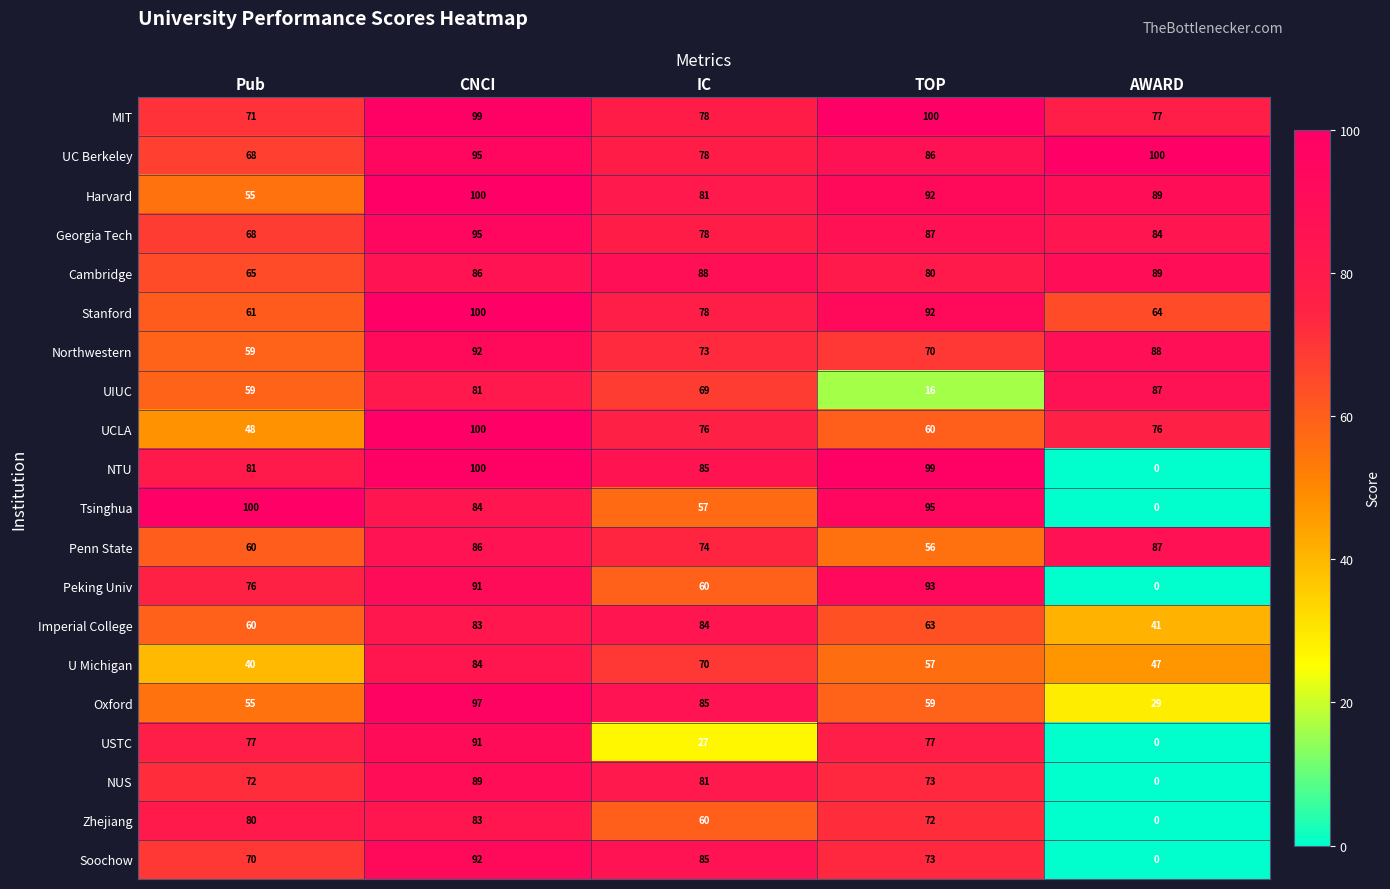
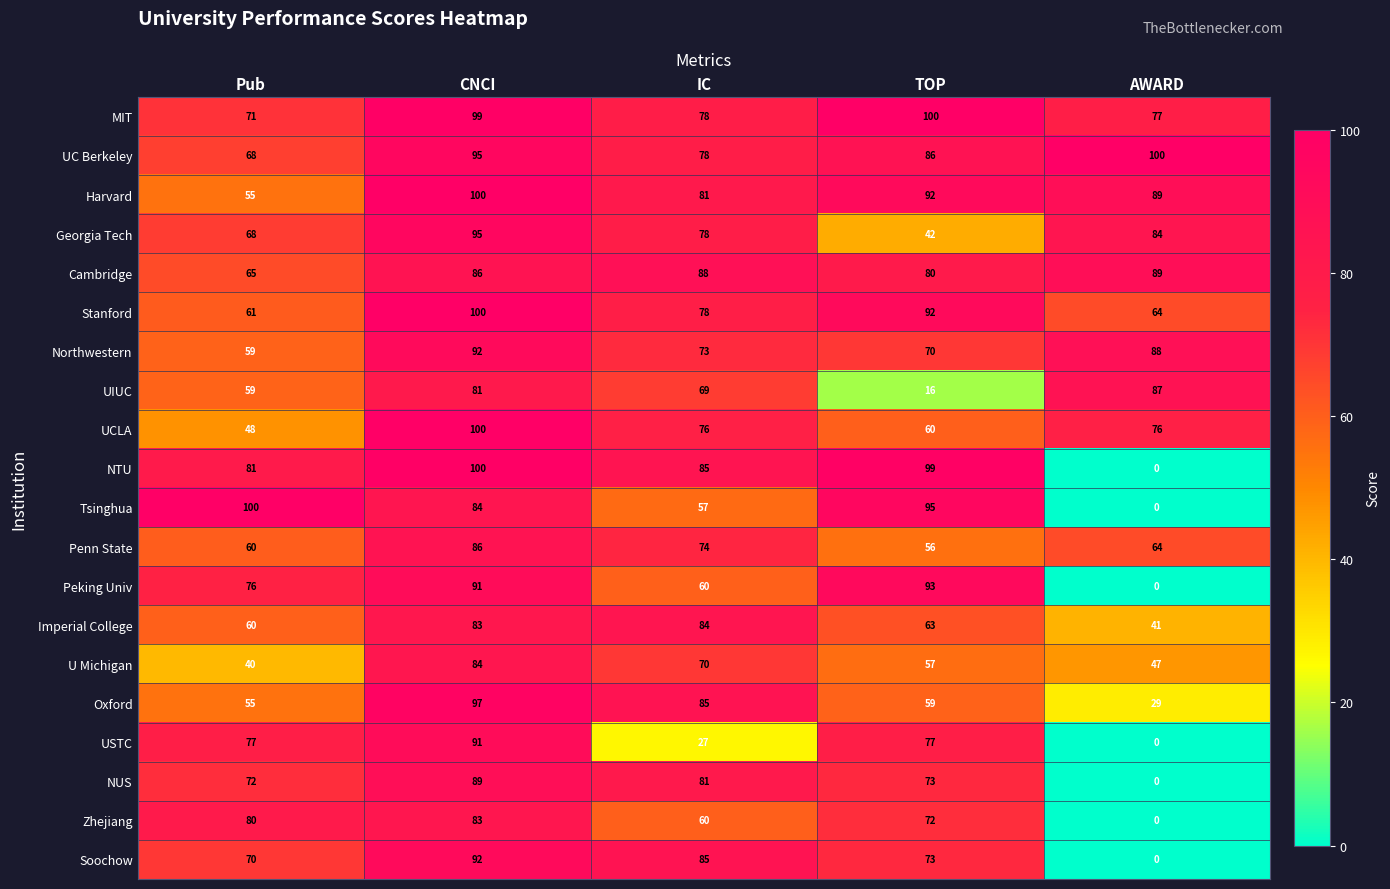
  {
    "MIT": {
      "Pub": 71,
      "CNCI": 99,
      "IC": 78,
      "TOP": 100,
      "AWARD": 77
    },
    "UC Berkeley": {
      "Pub": 68,
      "CNCI": 95,
      "IC": 78,
      "TOP": 86,
      "AWARD": 100
    },
    "Harvard": {
      "Pub": 55,
      "CNCI": 100,
      "IC": 81,
      "TOP": 92,
      "AWARD": 89
    },
    "Georgia Tech": {
      "Pub": 68,
      "CNCI": 95,
      "IC": 78,
-     "TOP": 87,
+     "TOP": 42,
      "AWARD": 84
    },
    "Cambridge": {
      "Pub": 65,
      "CNCI": 86,
      "IC": 88,
      "TOP": 80,
      "AWARD": 89
    },
    "Stanford": {
      "Pub": 61,
      "CNCI": 100,
      "IC": 78,
      "TOP": 92,
      "AWARD": 64
    },
    "Northwestern": {
      "Pub": 59,
      "CNCI": 92,
      "IC": 73,
      "TOP": 70,
      "AWARD": 88
    },
    "UIUC": {
      "Pub": 59,
      "CNCI": 81,
      "IC": 69,
      "TOP": 16,
      "AWARD": 87
    },
    "UCLA": {
      "Pub": 48,
      "CNCI": 100,
      "IC": 76,
      "TOP": 60,
      "AWARD": 76
    },
    "NTU": {
      "Pub": 81,
      "CNCI": 100,
      "IC": 85,
      "TOP": 99,
      "AWARD": 0
    },
    "Tsinghua": {
      "Pub": 100,
      "CNCI": 84,
      "IC": 57,
      "TOP": 95,
      "AWARD": 0
    },
    "Penn State": {
      "Pub": 60,
      "CNCI": 86,
      "IC": 74,
      "TOP": 56,
-     "AWARD": 87
+     "AWARD": 64
    },
    "Peking Univ": {
      "Pub": 76,
      "CNCI": 91,
      "IC": 60,
      "TOP": 93,
      "AWARD": 0
    },
    "Imperial College": {
      "Pub": 60,
      "CNCI": 83,
      "IC": 84,
      "TOP": 63,
      "AWARD": 41
    },
    "U Michigan": {
      "Pub": 40,
      "CNCI": 84,
      "IC": 70,
      "TOP": 57,
      "AWARD": 47
    },
    "Oxford": {
      "Pub": 55,
      "CNCI": 97,
      "IC": 85,
      "TOP": 59,
      "AWARD": 29
    },
    "USTC": {
      "Pub": 77,
      "CNCI": 91,
      "IC": 27,
      "TOP": 77,
      "AWARD": 0
    },
    "NUS": {
      "Pub": 72,
      "CNCI": 89,
      "IC": 81,
      "TOP": 73,
      "AWARD": 0
    },
    "Zhejiang": {
      "Pub": 80,
      "CNCI": 83,
      "IC": 60,
      "TOP": 72,
      "AWARD": 0
    },
    "Soochow": {
      "Pub": 70,
      "CNCI": 92,
      "IC": 85,
      "TOP": 73,
      "AWARD": 0
    }
  }
